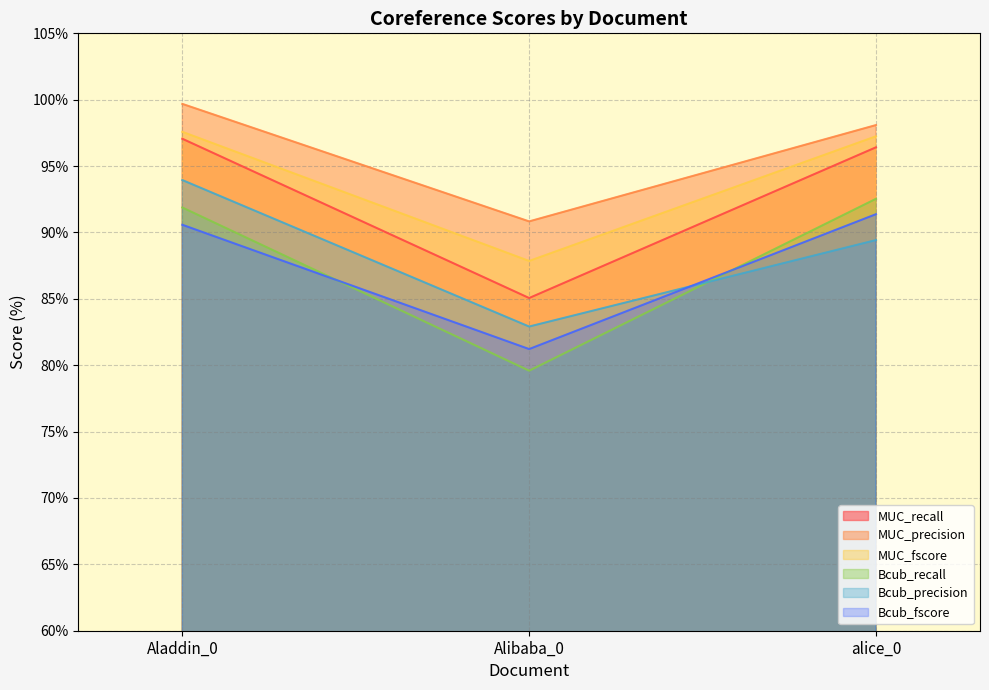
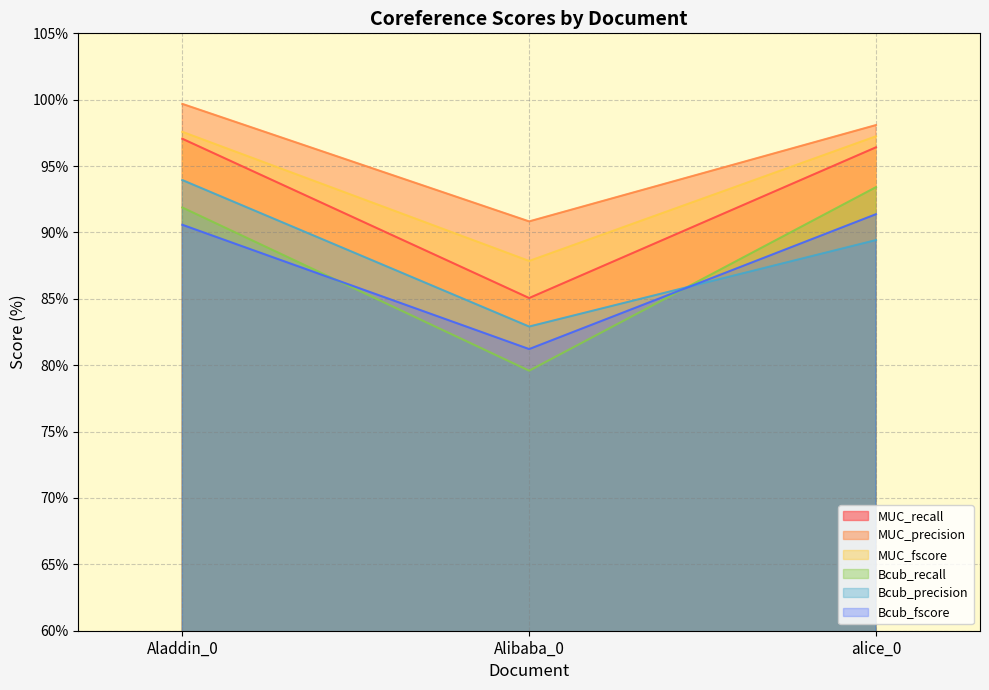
  {
    "MUC_recall": {
      "Aladdin_0": "97.1%",
      "Alibaba_0": "85.1%",
      "alice_0": "96.4%"
    },
    "Bcub_recall": {
      "Aladdin_0": "91.9%",
      "Alibaba_0": "79.6%",
-     "alice_0": "92.5%"
+     "alice_0": "93.4%"
    }
  }
